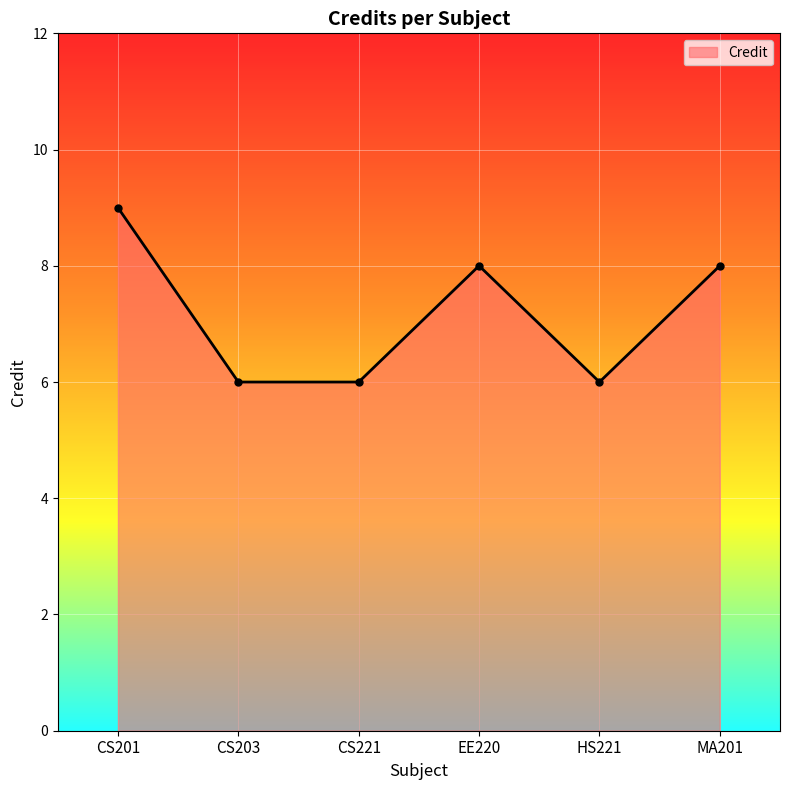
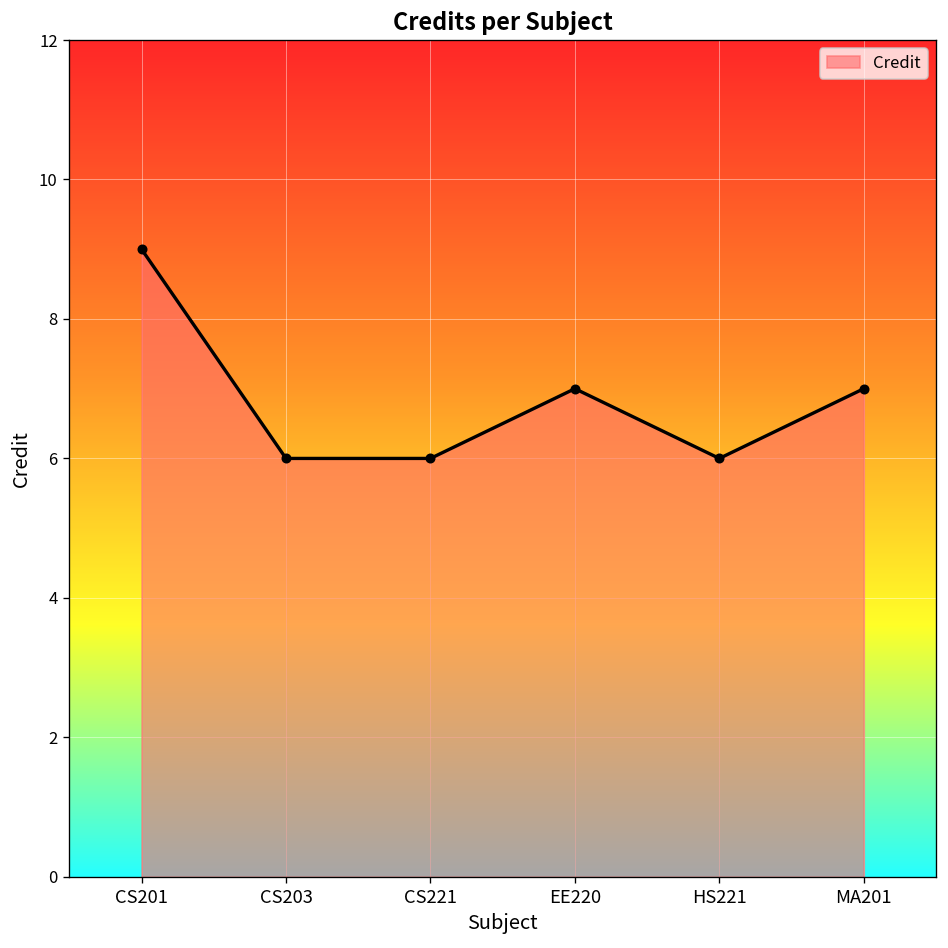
  {
    "CS201": 9,
    "CS203": 6,
    "CS221": 6,
-   "EE220": 8,
+   "EE220": 7,
    "HS221": 6,
-   "MA201": 8
+   "MA201": 7
  }
